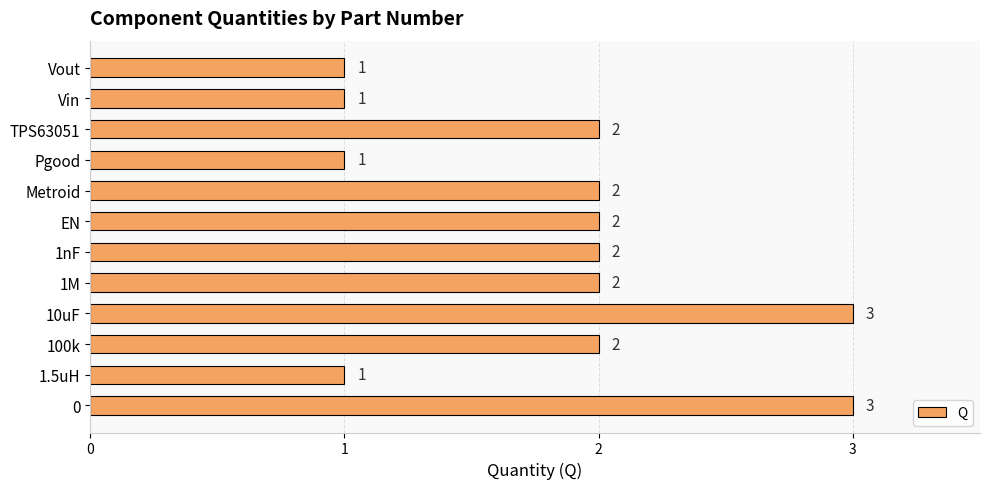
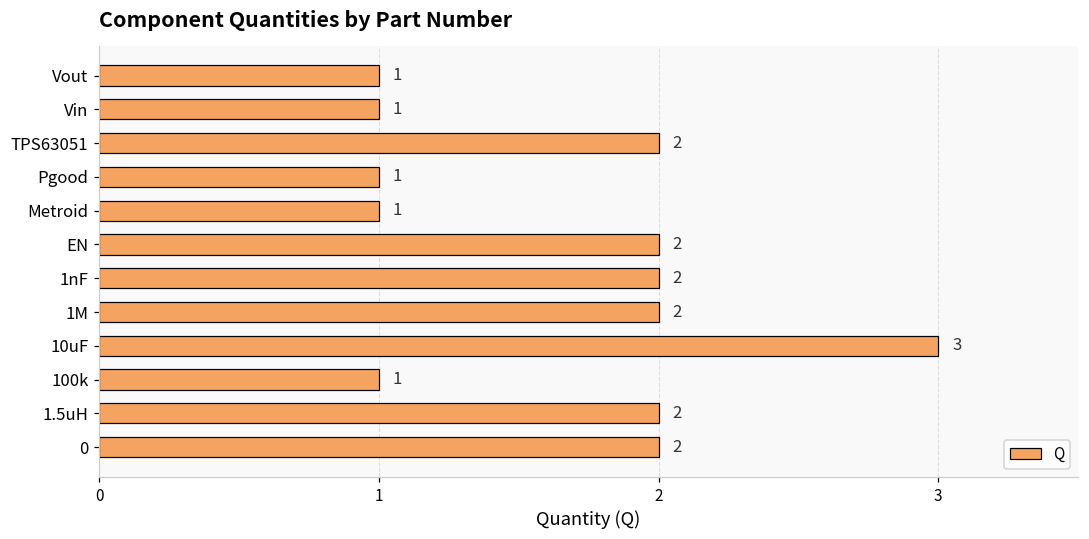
  {
    "Vout": 1,
    "Vin": 1,
    "TPS63051": 2,
    "Pgood": 1,
-   "Metroid": 2,
+   "Metroid": 1,
    "EN": 2,
    "1nF": 2,
    "1M": 2,
    "10uF": 3,
-   "100k": 2,
-   "1.5uH": 1,
-   "0": 3
+   "100k": 1,
+   "1.5uH": 2,
+   "0": 2
  }
